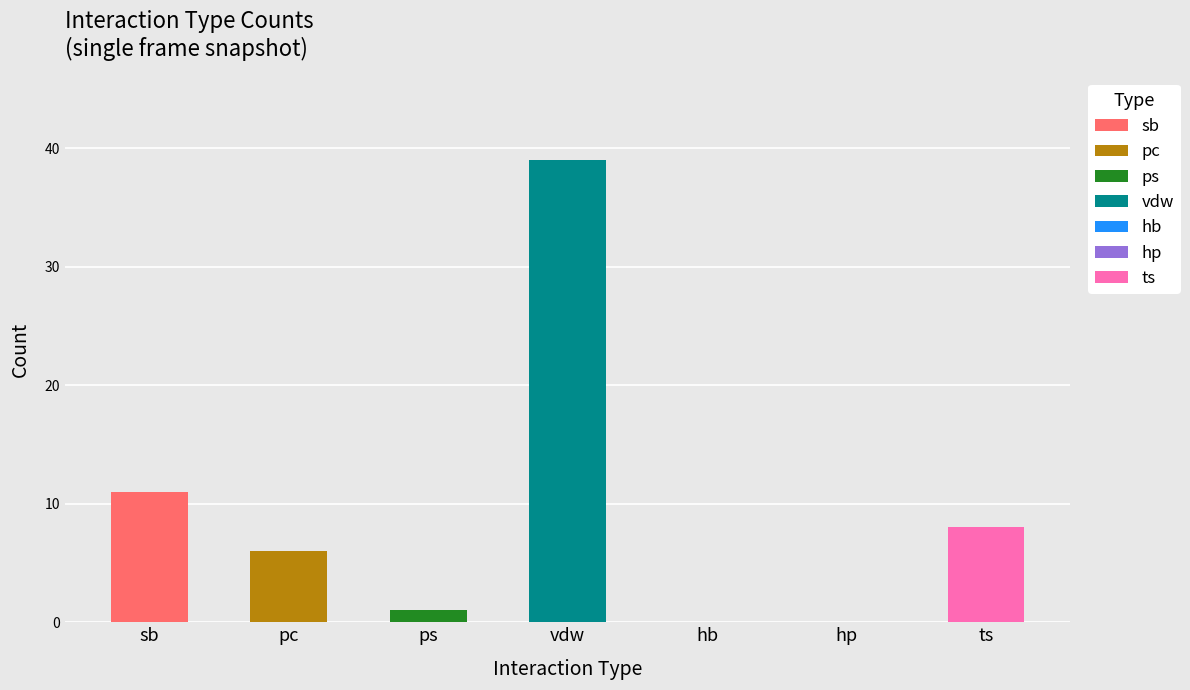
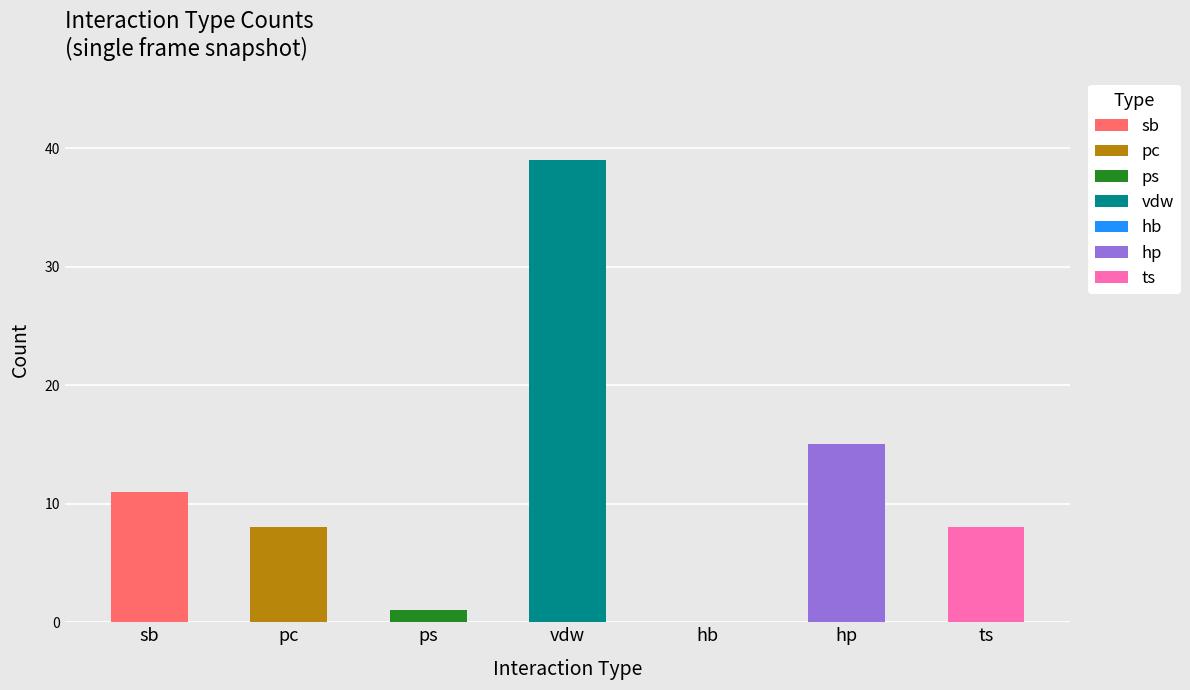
  {
    "sb": 11,
-   "pc": 6,
+   "pc": 8,
    "ps": 1,
    "vdw": 39,
    "hb": 0,
-   "hp": 0,
+   "hp": 15,
    "ts": 8
  }
